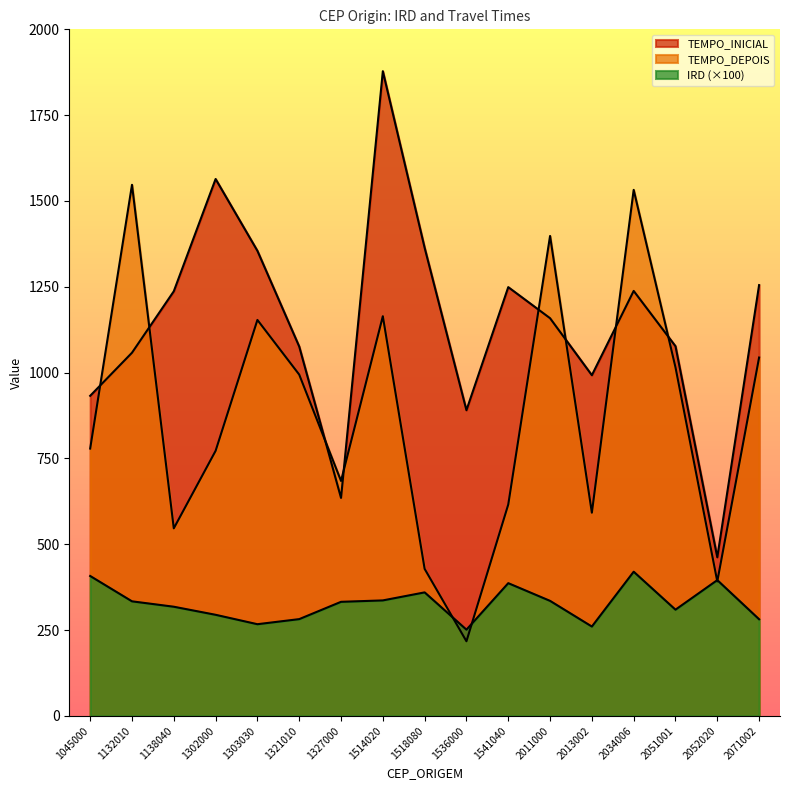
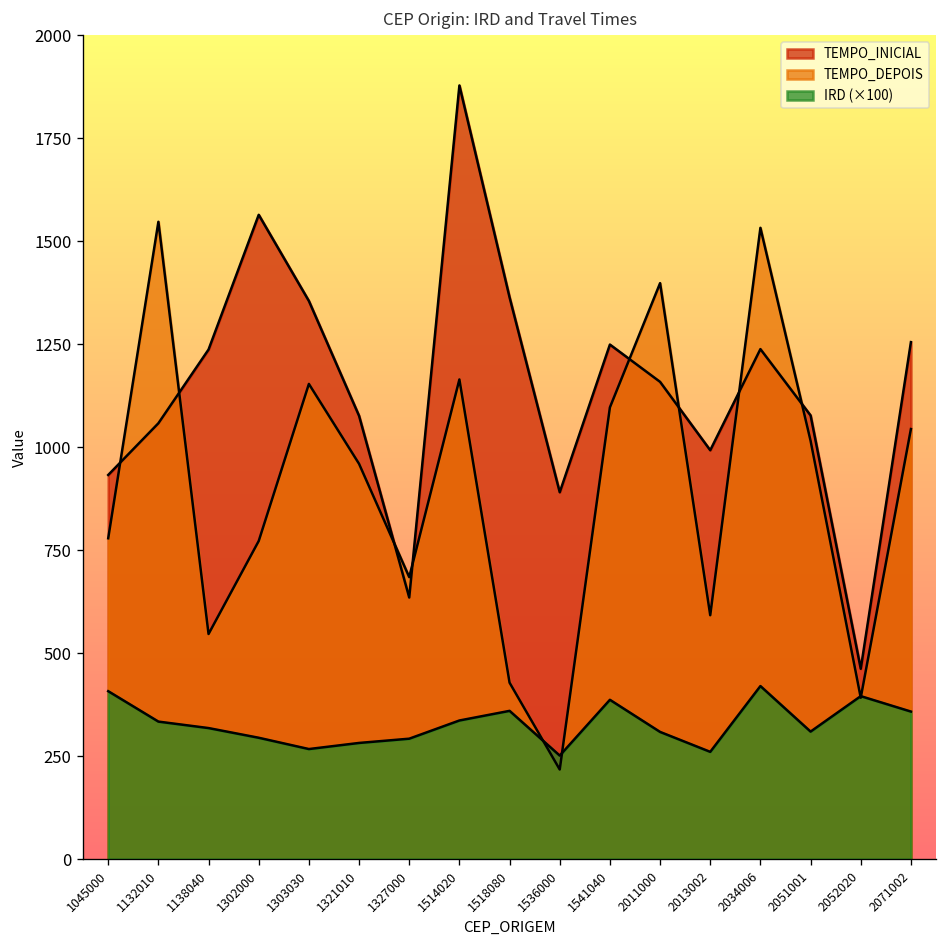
  {
    "TEMPO_INICIAL": {
      "1045000": 930,
      "1132010": 1060,
      "1138040": 1240,
      "1302000": 1560,
      "1303030": 1350,
      "1321010": 1080,
      "1327000": 640,
      "1514020": 1880,
      "1518080": 1360,
      "1536000": 890,
      "1541040": 1250,
      "2011000": 1160,
      "2013002": 990,
      "2034006": 1240,
      "2051001": 1080,
      "2052020": 460,
      "2071002": 1260
    },
    "TEMPO_DEPOIS": {
      "1045000": 780,
      "1132010": 1550,
      "1138040": 550,
      "1302000": 770,
      "1303030": 1150,
-     "1321010": 990,
+     "1321010": 960,
      "1327000": 680,
      "1514020": 1160,
      "1518080": 430,
      "1536000": 220,
-     "1541040": 620,
+     "1541040": 1100,
      "2011000": 1400,
      "2013002": 590,
      "2034006": 1530,
      "2051001": 1020,
      "2071002": 1040
    },
    "IRD (×100)": {
      "1045000": 410,
      "1132010": 330,
      "1138040": 320,
      "1302000": 290,
      "1303030": 270,
      "1321010": 280,
-     "1327000": 330,
+     "1327000": 290,
      "1514020": 340,
      "1518080": 360,
      "1536000": 250,
      "1541040": 390,
-     "2011000": 340,
+     "2011000": 310,
      "2013002": 260,
      "2034006": 420,
      "2051001": 310,
-     "2071002": 280
+     "2071002": 360
    }
  }
